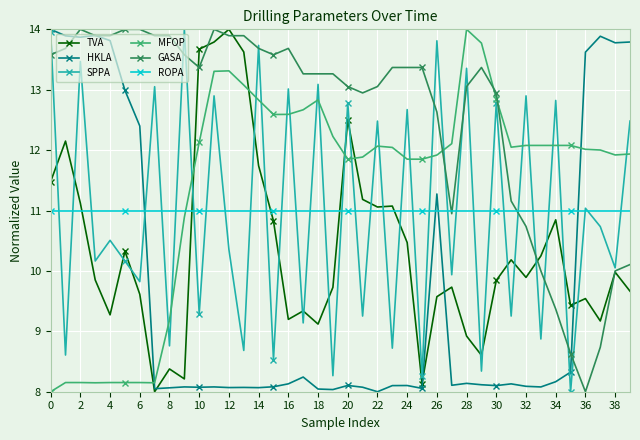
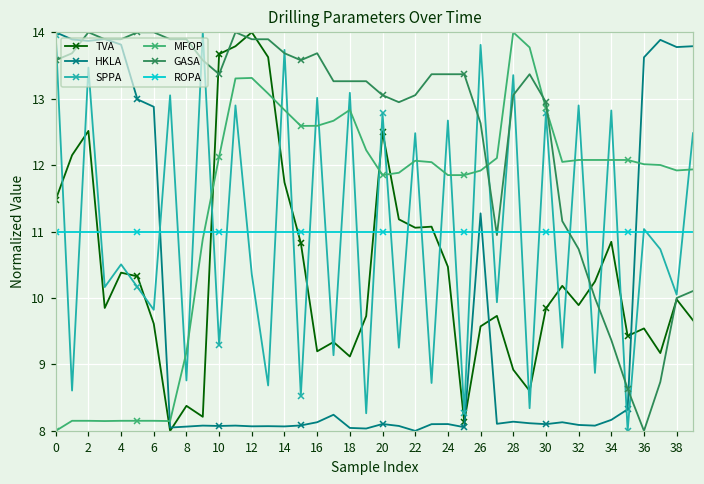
  {
    "TVA": {
      "0": 11.5,
-     "2": 11.1,
-     "4": 9.3,
+     "2": 12.5,
+     "4": 10.4,
      "6": 9.6,
      "8": 8.4,
      "10": 13.7,
      "12": 14.0,
      "14": 11.7,
      "16": 9.2,
      "18": 9.1,
      "20": 12.5,
      "22": 11.1,
      "24": 10.5,
      "26": 9.6,
      "28": 8.9,
      "30": 9.8,
      "32": 9.9,
      "34": 10.8,
      "36": 9.5
    },
    "HKLA": {
-     "6": 12.4,
+     "6": 12.9,
      "8": 8.1,
      "10": 8.1,
      "12": 8.1,
      "14": 8.1,
      "16": 8.1,
      "18": 8.0,
      "20": 8.1,
      "22": 8.0,
      "24": 8.1,
      "26": 11.3,
      "28": 8.1,
      "30": 8.1,
      "32": 8.1,
      "34": 8.2,
      "36": 13.6,
      "38": 13.8
    }
  }
